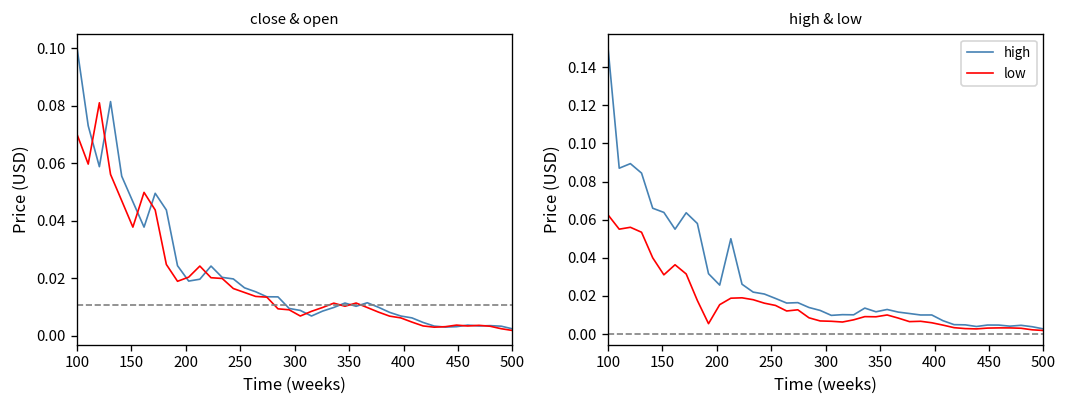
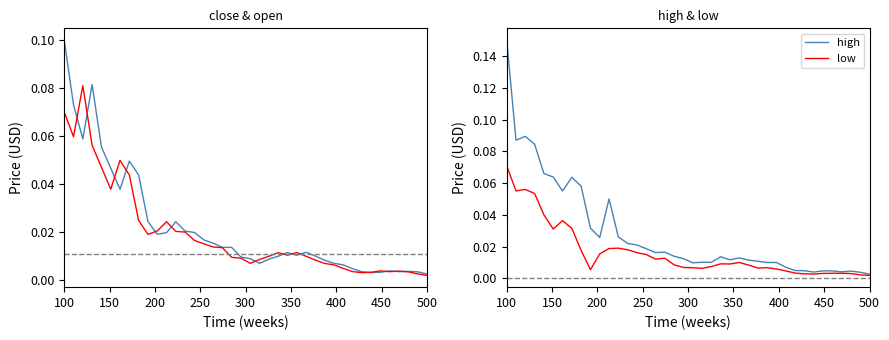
  {
    "high & low": {
      "high": {
        "100": 0.150
      },
      "low": {
-       "100": 0.063
+       "100": 0.071
      }
    }
  }
